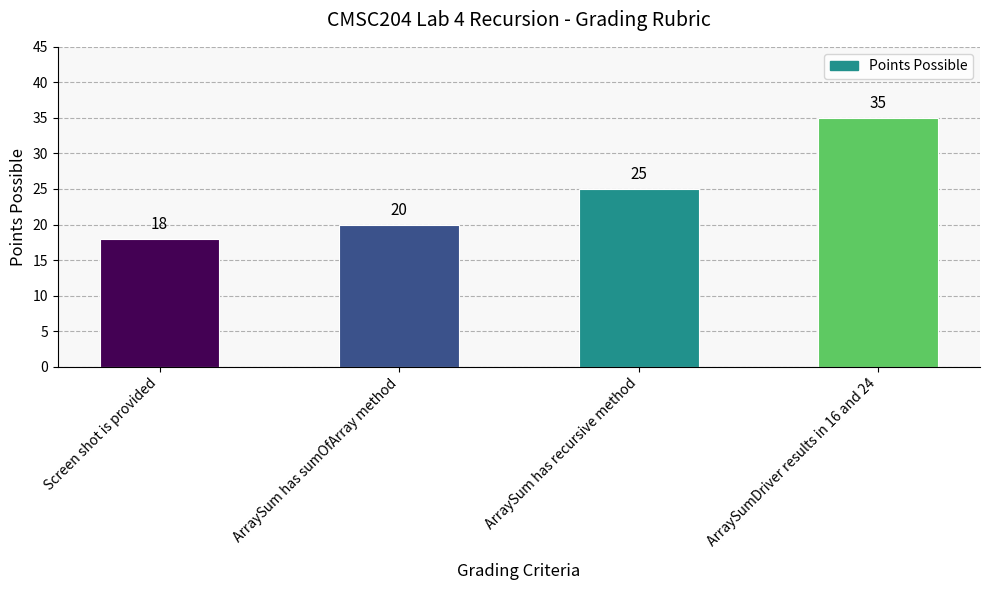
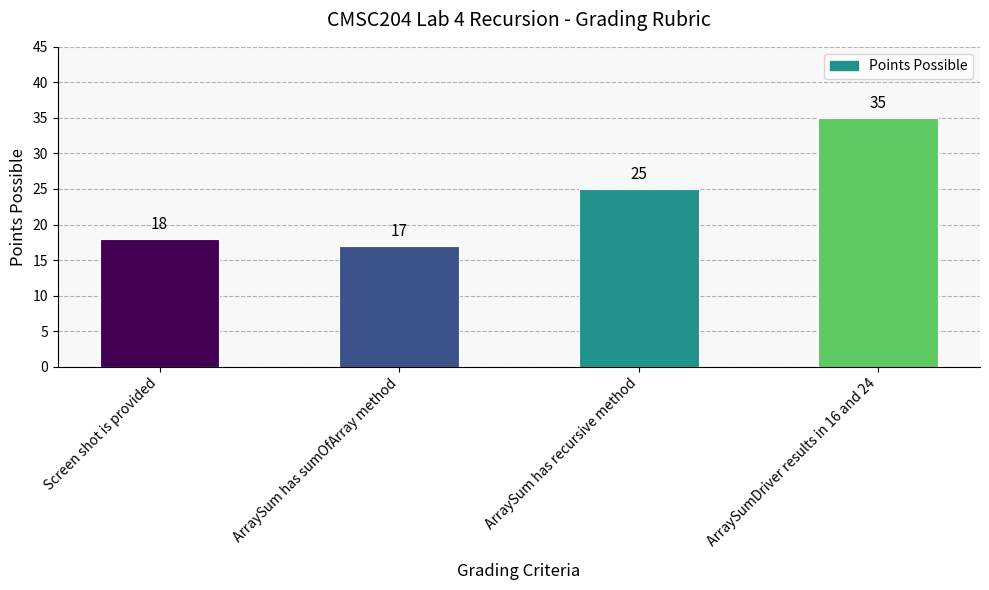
  {
    "Screen shot is provided": 18,
-   "ArraySum has sumOfArray method": 20,
+   "ArraySum has sumOfArray method": 17,
    "ArraySum has recursive method": 25,
    "ArraySumDriver results in 16 and 24": 35
  }
